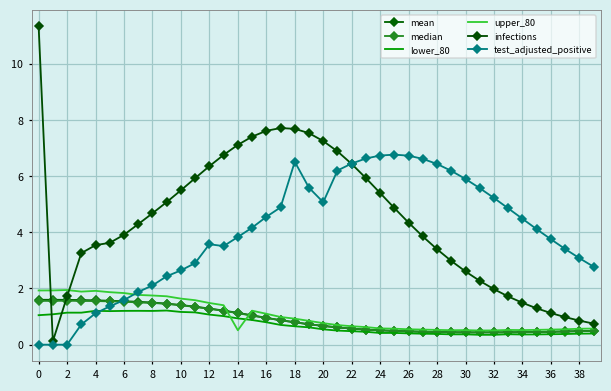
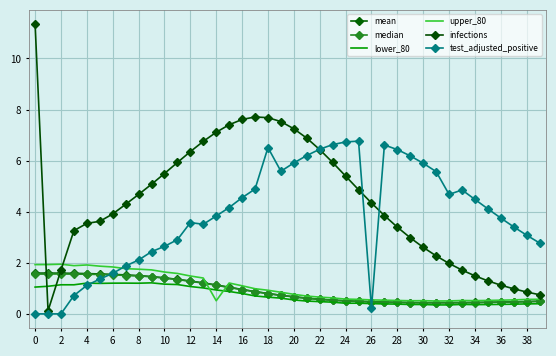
  {
    "upper_80": {
      "0": 1.9,
      "2": 1.9,
      "4": 1.9,
      "6": 1.8,
      "8": 1.7,
      "10": 1.6,
      "12": 1.5,
      "14": 0.5,
      "16": 1.1,
      "18": 0.9
    },
    "test_adjusted_positive": {
      "0": 0.0,
      "2": 0.0,
      "8": 2.1,
      "10": 2.6,
      "12": 3.6,
      "14": 3.8,
      "16": 4.5,
      "18": 6.5,
-     "20": 5.1,
+     "20": 5.9,
      "24": 6.7,
-     "26": 6.7,
+     "26": 0.2,
      "28": 6.4,
      "30": 5.9,
-     "32": 5.2,
+     "32": 4.7,
      "34": 4.5,
      "36": 3.8,
      "38": 3.1
    }
  }
